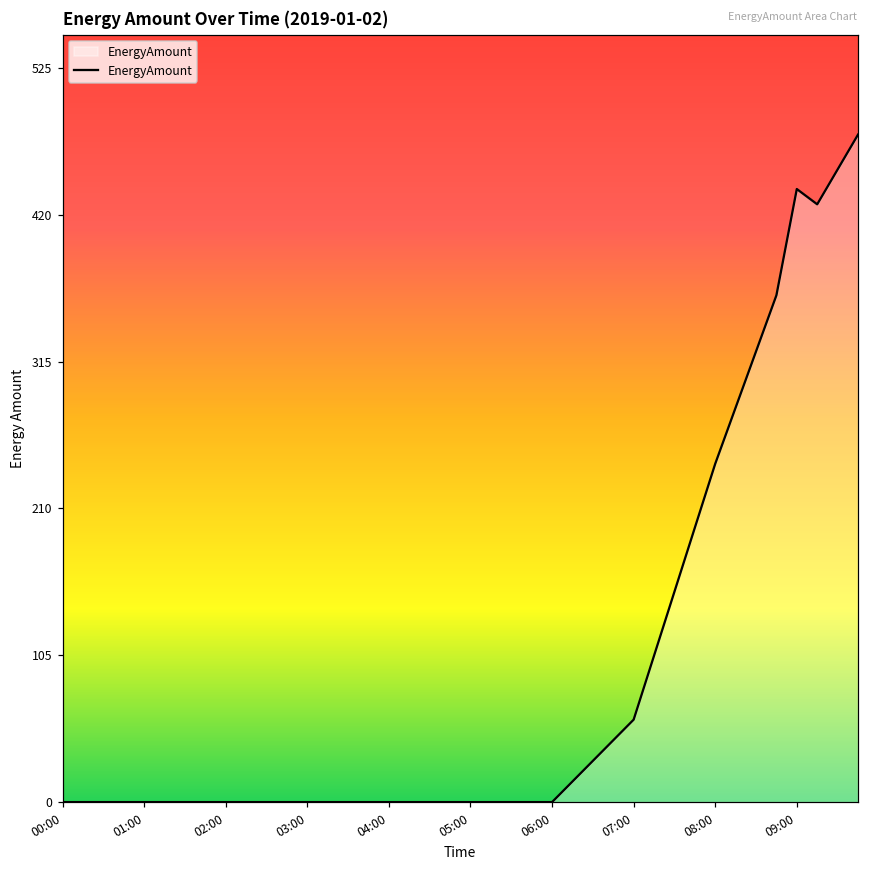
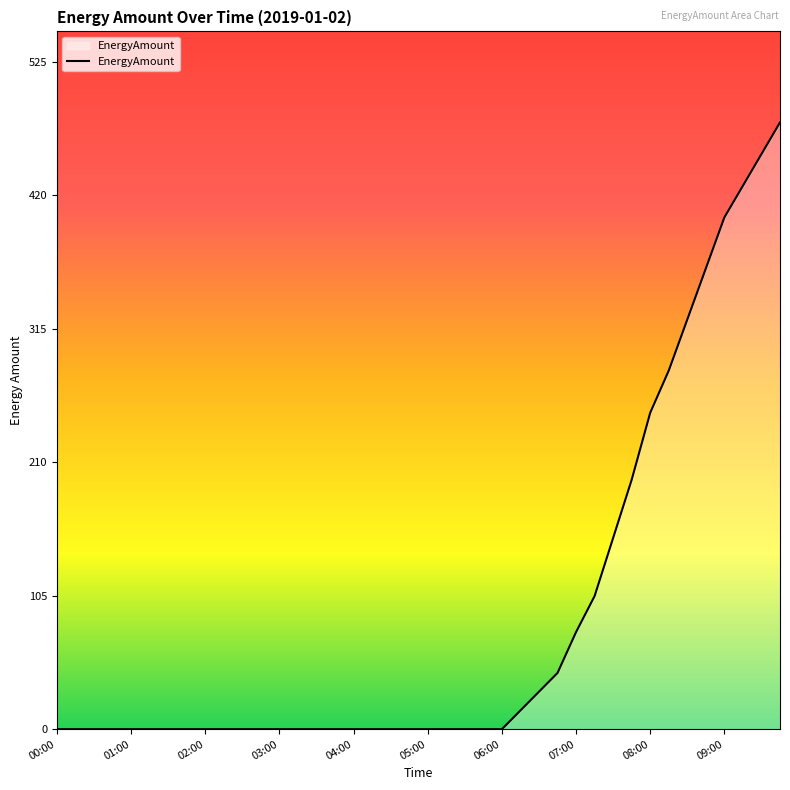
  {
    "00:00": 0,
    "01:00": 0,
    "02:00": 0,
    "03:00": 0,
    "04:00": 0,
    "05:00": 0,
    "06:00": 0,
-   "07:00": 59,
-   "08:00": 242,
-   "09:00": 439
+   "07:00": 76,
+   "08:00": 249,
+   "09:00": 403
  }
